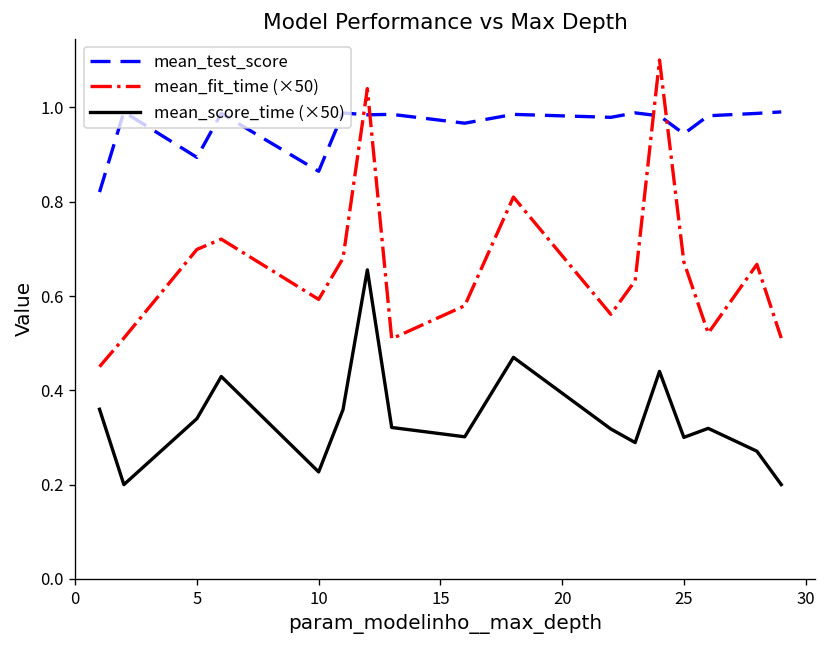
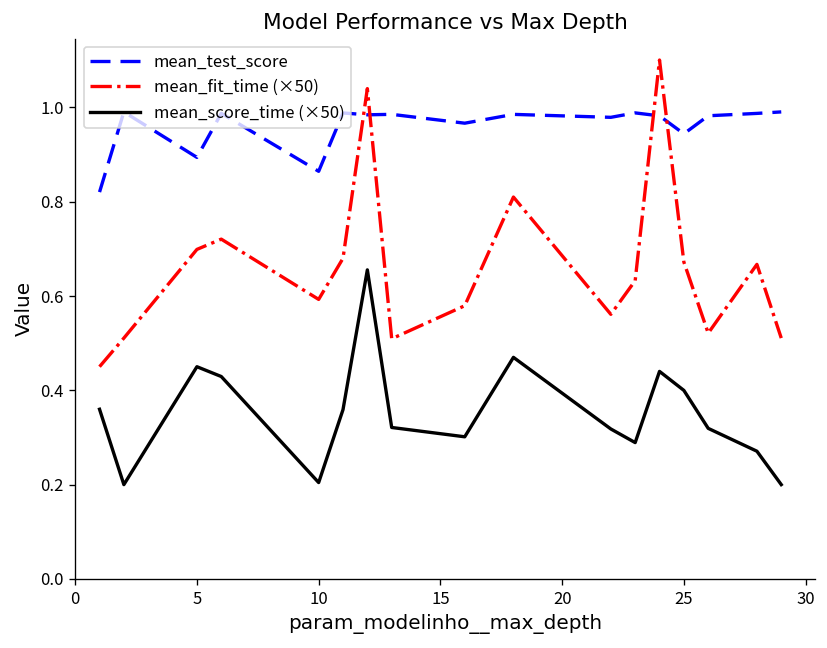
  {
    "mean_test_score": {
      "5": 0.89,
      "10": 0.86,
      "25": 0.94
    },
    "mean_fit_time (×50)": {
      "5": 0.70,
      "10": 0.59,
      "25": 0.67
    },
    "mean_score_time (×50)": {
-     "5": 0.34,
-     "10": 0.23,
-     "25": 0.30
+     "5": 0.45,
+     "10": 0.20,
+     "25": 0.40
    }
  }
